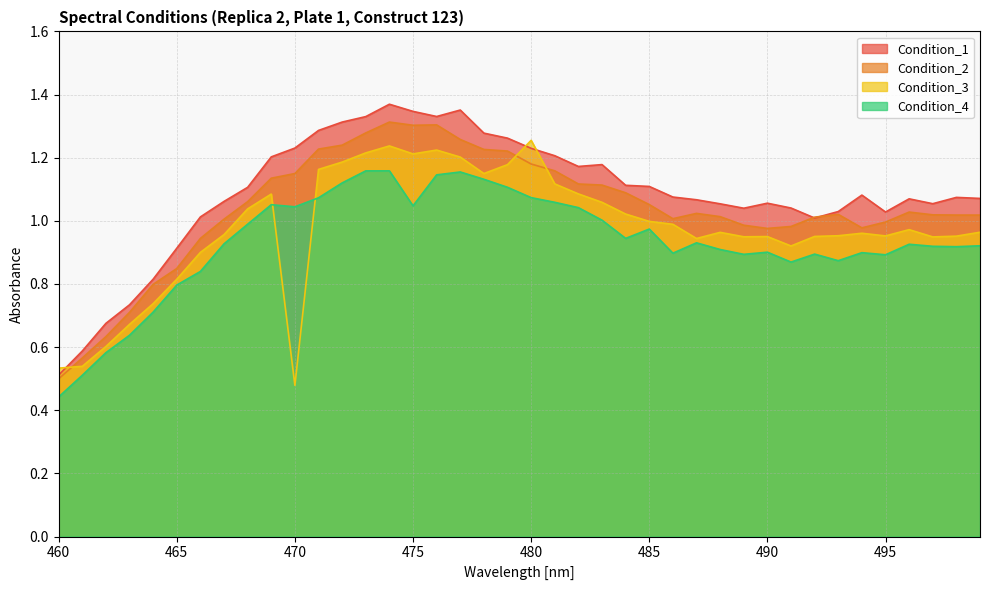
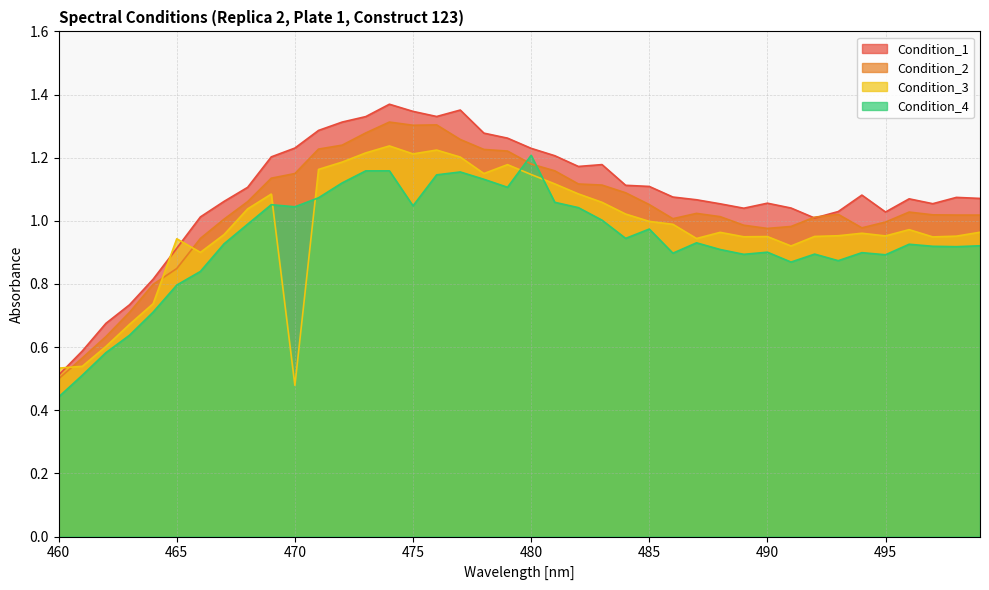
  {
    "Condition_3": {
      "460": 0.53,
-     "465": 0.82,
+     "465": 0.94,
      "470": 0.48,
      "475": 1.21,
-     "480": 1.25,
+     "480": 1.15,
      "485": 1.00,
      "490": 0.95,
      "495": 0.95
    },
    "Condition_4": {
      "460": 0.44,
      "465": 0.80,
      "470": 1.04,
      "475": 1.05,
-     "480": 1.07,
+     "480": 1.21,
      "485": 0.97,
      "490": 0.90,
      "495": 0.89
    }
  }
